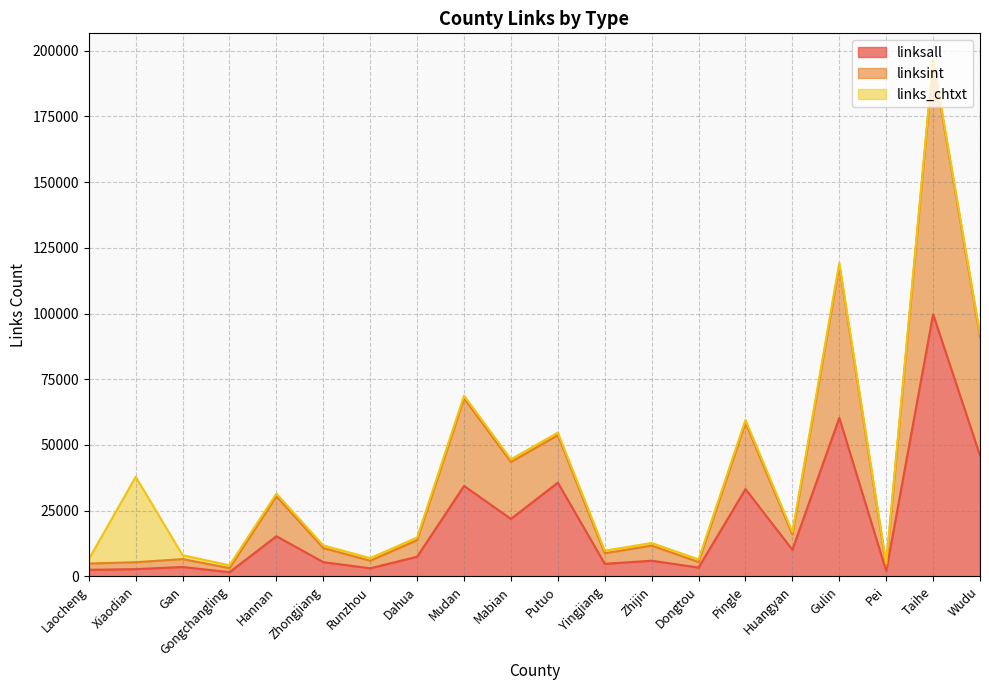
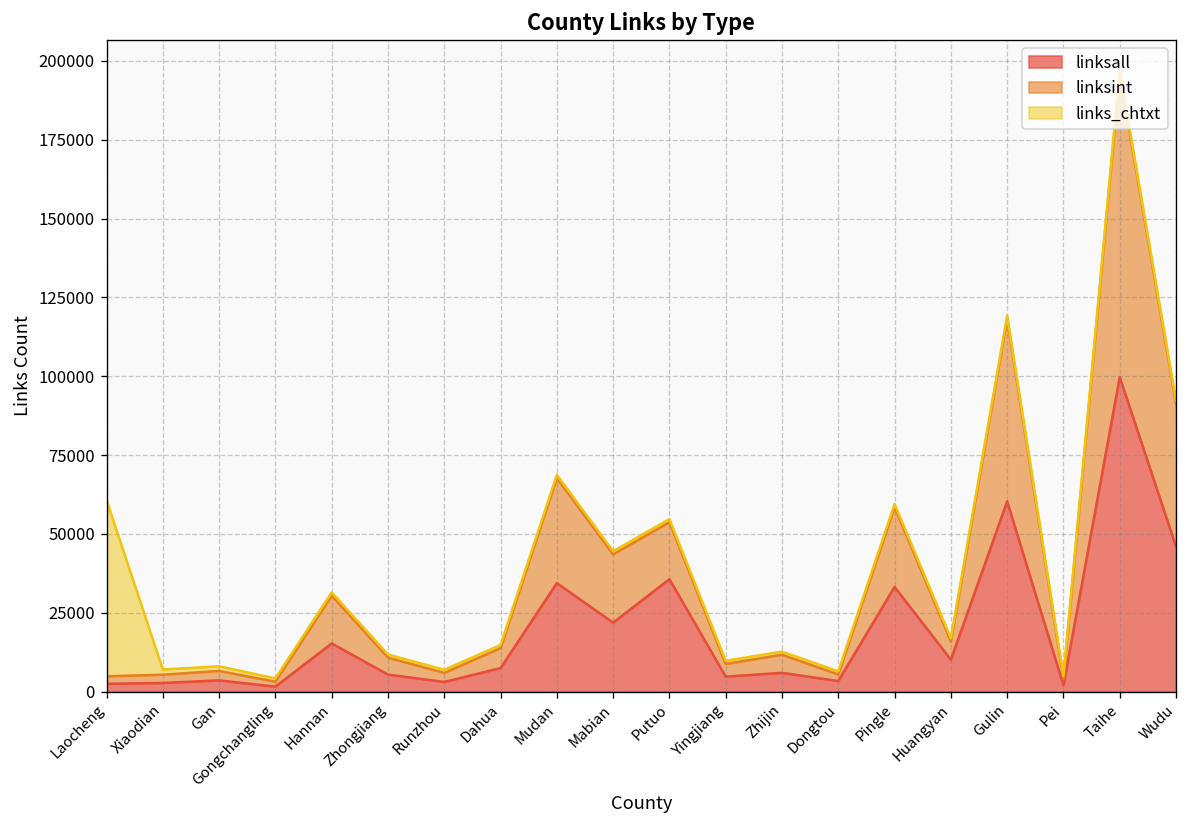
  {
    "links_chtxt": {
-     "Laocheng": 2000,
-     "Xiaodian": 32000,
+     "Laocheng": 56000,
+     "Xiaodian": 2000,
      "Gan": 1000,
      "Gongchangling": 1000,
      "Hannan": 1000,
      "Zhongjiang": 1000,
      "Runzhou": 1000,
      "Dahua": 1000,
      "Mudan": 1000,
      "Mabian": 1000,
      "Putuo": 1000,
      "Yingjiang": 1000,
      "Zhijin": 1000,
      "Dongtou": 1000,
      "Pingle": 1000,
      "Huangyan": 1000,
      "Gulin": 1000,
      "Pei": 1000,
      "Wudu": 1000
    }
  }
